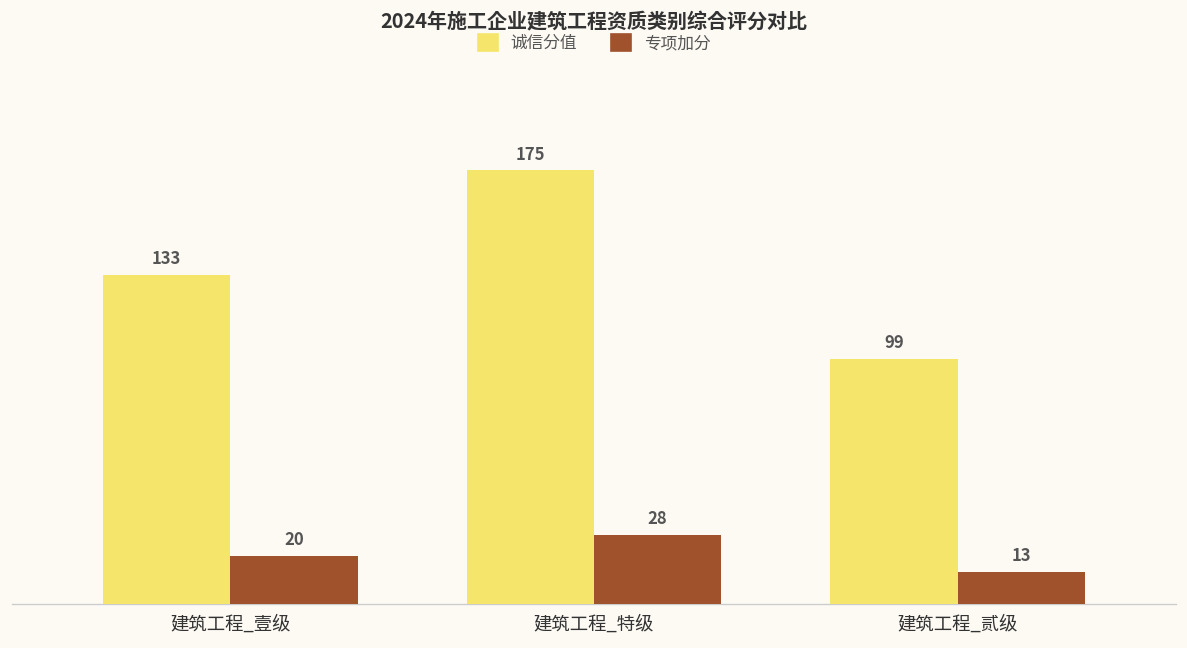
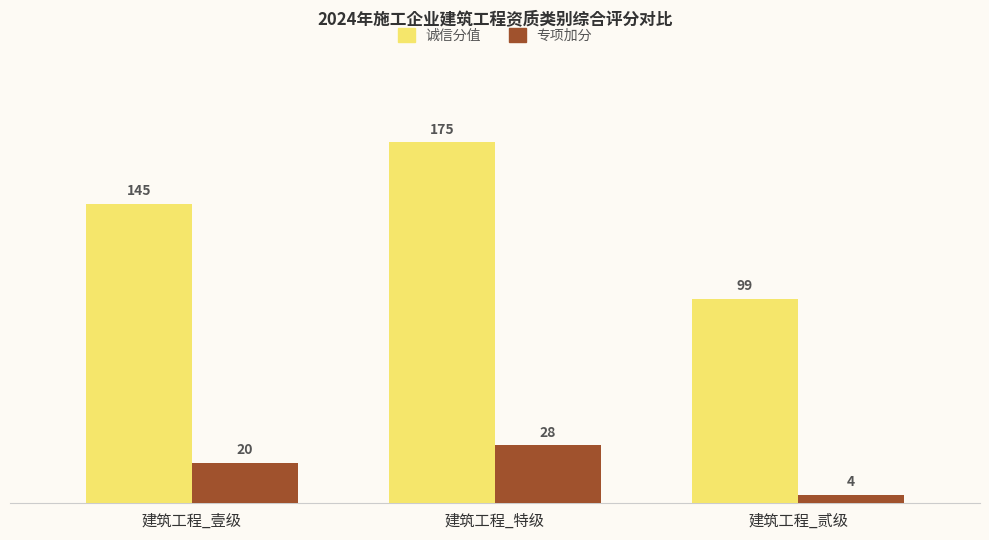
  {
    "诚信分值": {
-     "建筑工程_壹级": 133,
+     "建筑工程_壹级": 145,
      "建筑工程_特级": 175,
      "建筑工程_贰级": 99
    },
    "专项加分": {
      "建筑工程_壹级": 20,
      "建筑工程_特级": 28,
-     "建筑工程_贰级": 13
+     "建筑工程_贰级": 4
    }
  }
